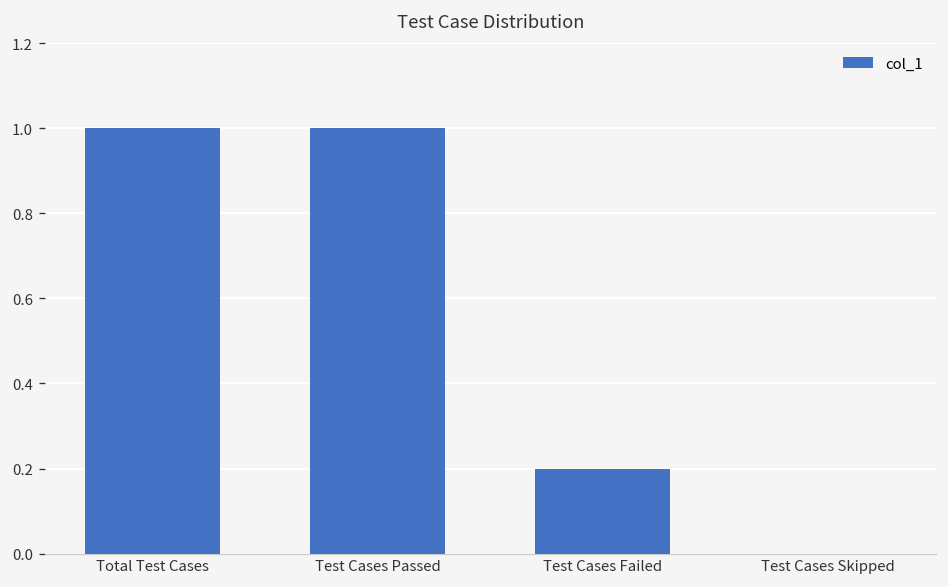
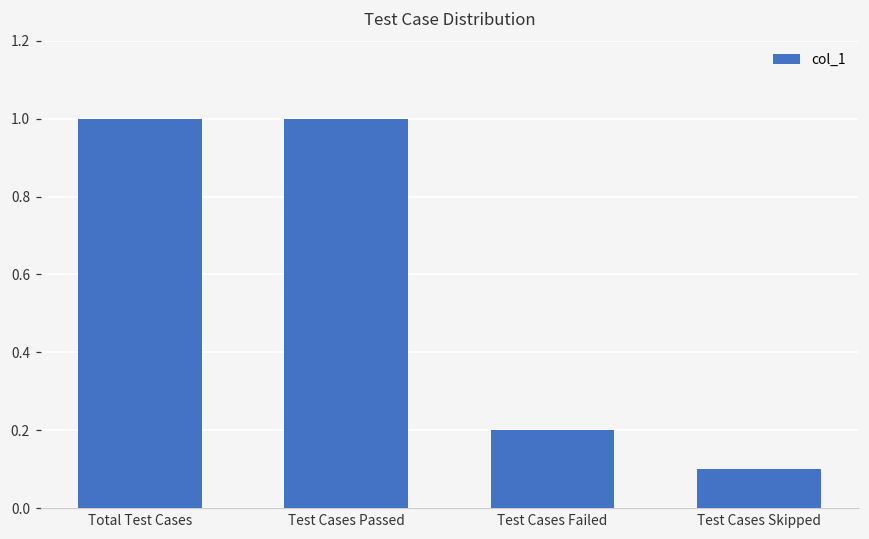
  {
    "Total Test Cases": 1.0,
    "Test Cases Passed": 1.0,
    "Test Cases Failed": 0.2,
-   "Test Cases Skipped": 0.0
+   "Test Cases Skipped": 0.1
  }
